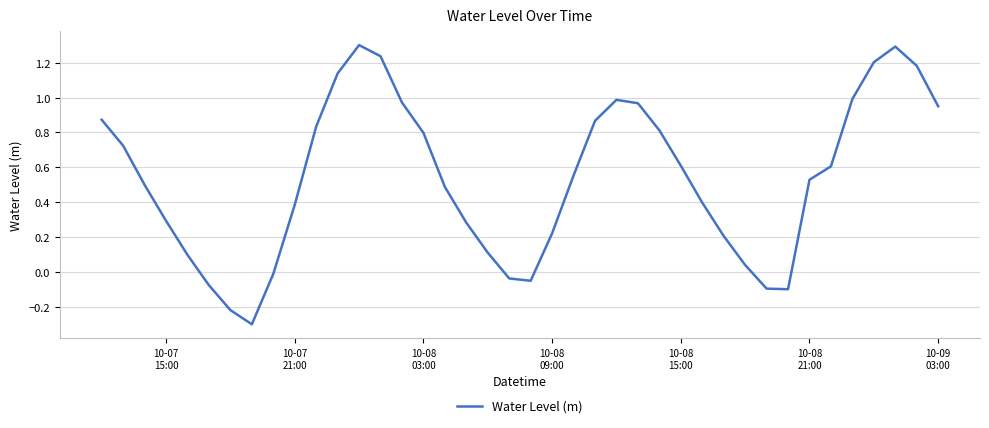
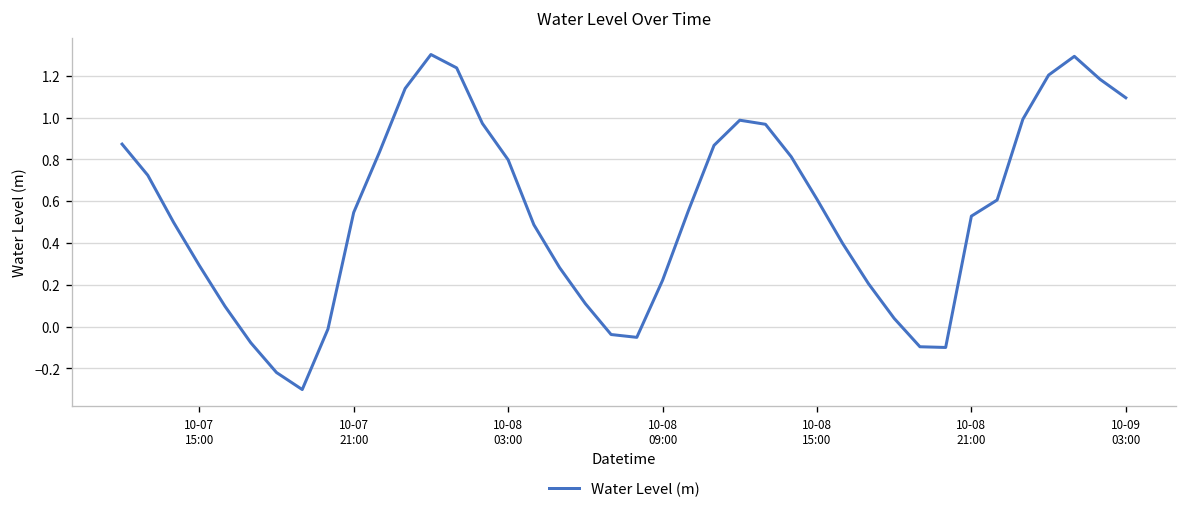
  {
    "10-07 15:00": 0.29,
-   "10-07 21:00": 0.38,
+   "10-07 21:00": 0.55,
    "10-08 03:00": 0.80,
    "10-08 09:00": 0.22,
    "10-08 15:00": 0.61,
    "10-08 21:00": 0.53,
-   "10-09 03:00": 0.95
+   "10-09 03:00": 1.09
  }
